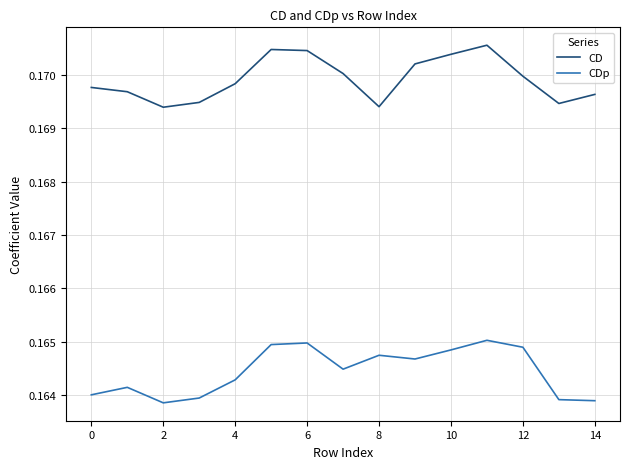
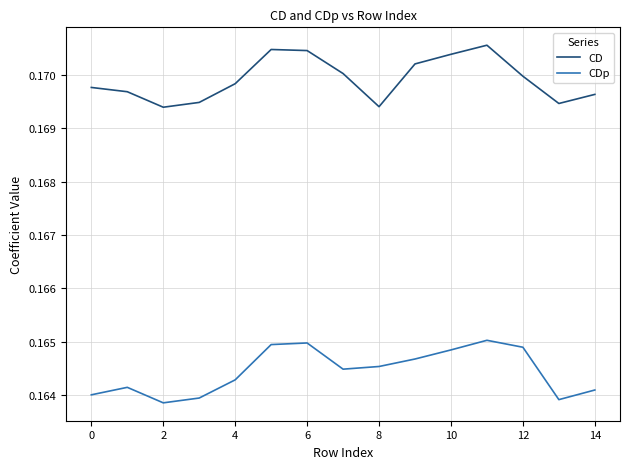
  {
    "CD": {
      "0": 0.1698,
      "2": 0.1694,
      "4": 0.1698,
      "6": 0.1705,
      "8": 0.1694,
      "10": 0.1704,
      "12": 0.1700,
      "14": 0.1696
    },
    "CDp": {
      "0": 0.1640,
      "2": 0.1639,
      "4": 0.1643,
      "6": 0.1650,
-     "8": 0.1648,
+     "8": 0.1645,
      "10": 0.1649,
      "12": 0.1649,
-     "14": 0.1639
+     "14": 0.1641
    }
  }
